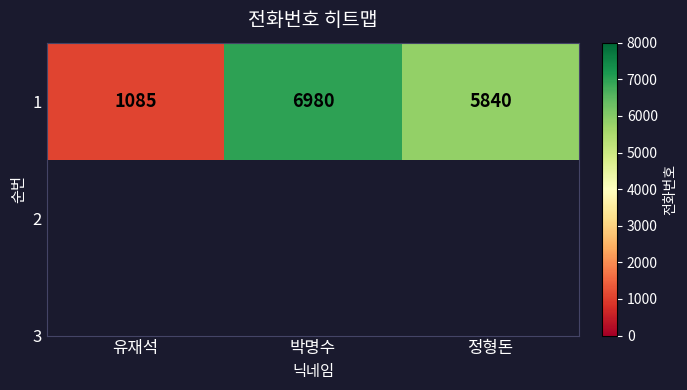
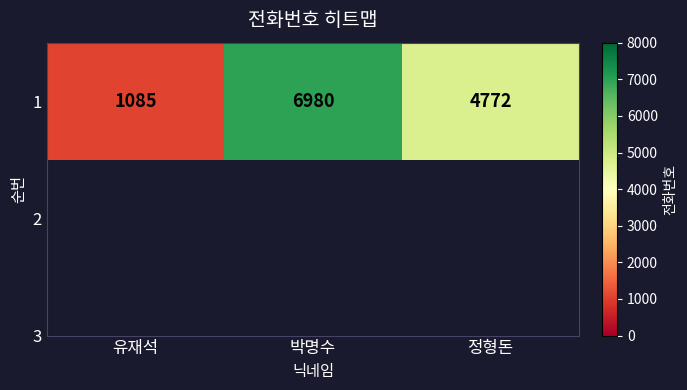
  {
    "1": {
      "유재석": 1085,
      "박명수": 6980,
-     "정형돈": 5840
+     "정형돈": 4772
    }
  }
